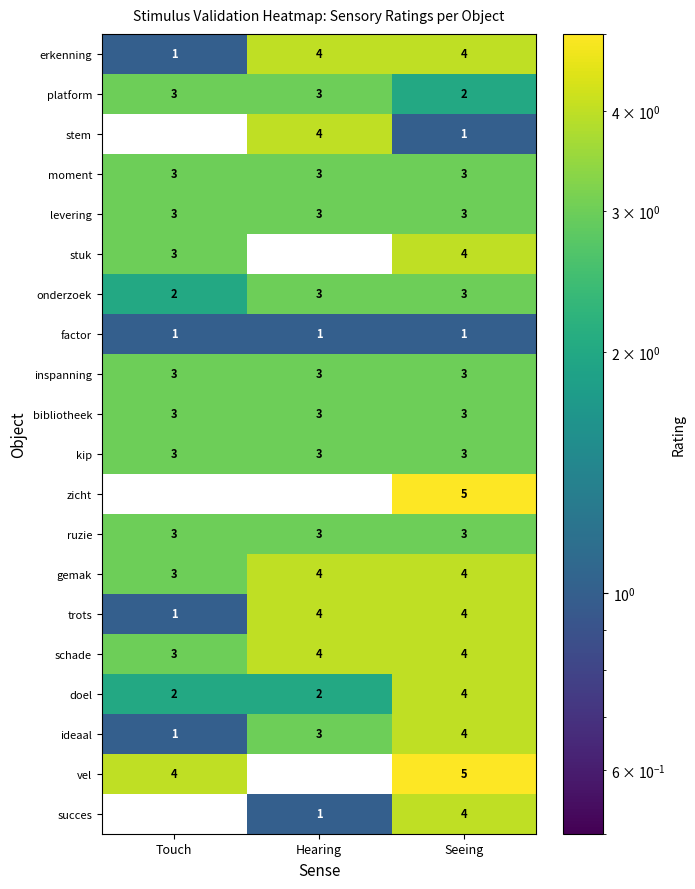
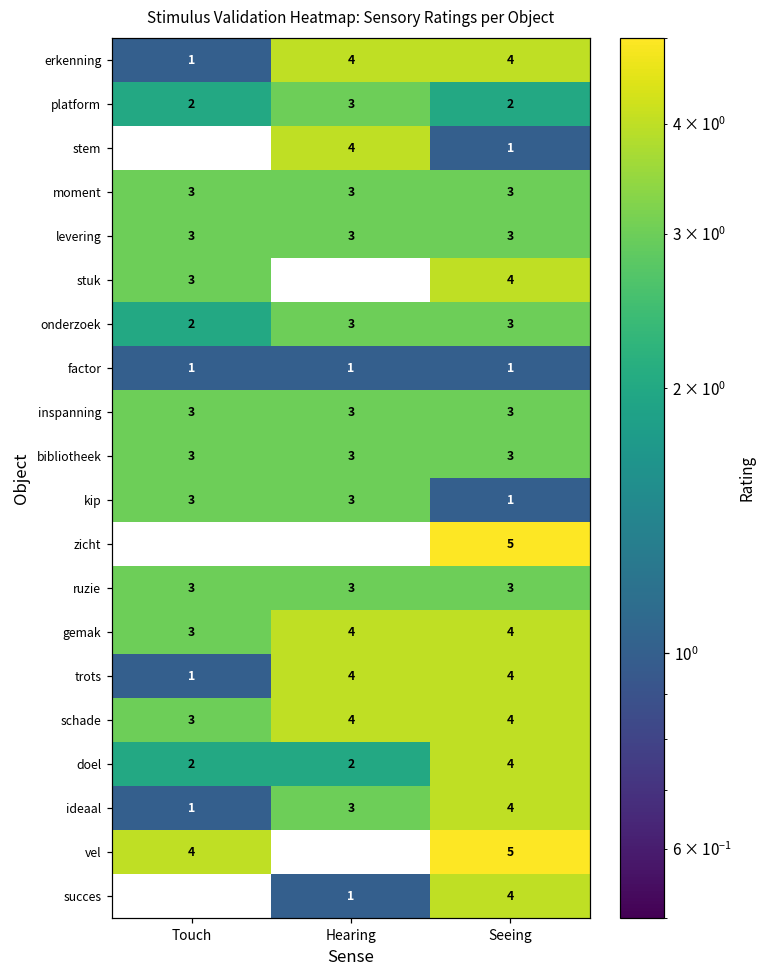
  {
    "erkenning": {
      "Touch": 1,
      "Hearing": 4,
      "Seeing": 4
    },
    "platform": {
-     "Touch": 3,
+     "Touch": 2,
      "Hearing": 3,
      "Seeing": 2
    },
    "stem": {
      "Hearing": 4,
      "Seeing": 1
    },
    "moment": {
      "Touch": 3,
      "Hearing": 3,
      "Seeing": 3
    },
    "levering": {
      "Touch": 3,
      "Hearing": 3,
      "Seeing": 3
    },
    "stuk": {
      "Touch": 3,
      "Seeing": 4
    },
    "onderzoek": {
      "Touch": 2,
      "Hearing": 3,
      "Seeing": 3
    },
    "factor": {
      "Touch": 1,
      "Hearing": 1,
      "Seeing": 1
    },
    "inspanning": {
      "Touch": 3,
      "Hearing": 3,
      "Seeing": 3
    },
    "bibliotheek": {
      "Touch": 3,
      "Hearing": 3,
      "Seeing": 3
    },
    "kip": {
      "Touch": 3,
      "Hearing": 3,
-     "Seeing": 3
+     "Seeing": 1
    },
    "zicht": {
      "Seeing": 5
    },
    "ruzie": {
      "Touch": 3,
      "Hearing": 3,
      "Seeing": 3
    },
    "gemak": {
      "Touch": 3,
      "Hearing": 4,
      "Seeing": 4
    },
    "trots": {
      "Touch": 1,
      "Hearing": 4,
      "Seeing": 4
    },
    "schade": {
      "Touch": 3,
      "Hearing": 4,
      "Seeing": 4
    },
    "doel": {
      "Touch": 2,
      "Hearing": 2,
      "Seeing": 4
    },
    "ideaal": {
      "Touch": 1,
      "Hearing": 3,
      "Seeing": 4
    },
    "vel": {
      "Touch": 4,
      "Seeing": 5
    },
    "succes": {
      "Hearing": 1,
      "Seeing": 4
    }
  }
